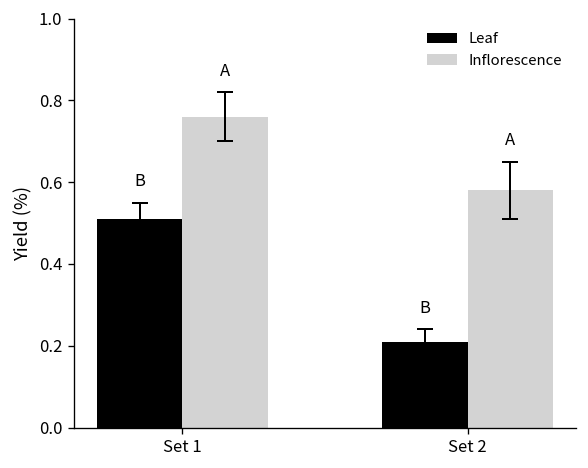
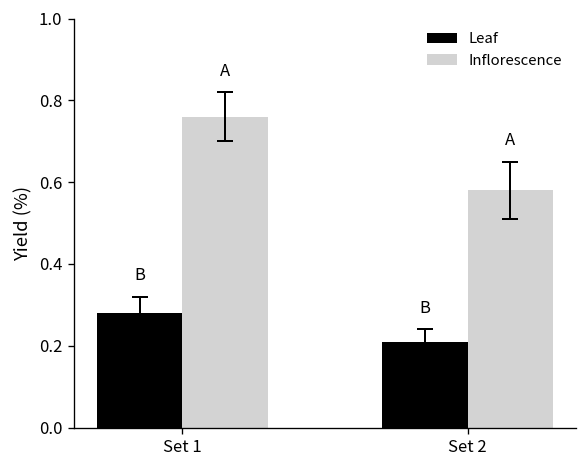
  {
    "Leaf": {
-     "Set 1": 0.51,
+     "Set 1": 0.28,
      "Set 2": 0.21
    },
    "Inflorescence": {
      "Set 1": 0.76,
      "Set 2": 0.58
    }
  }
